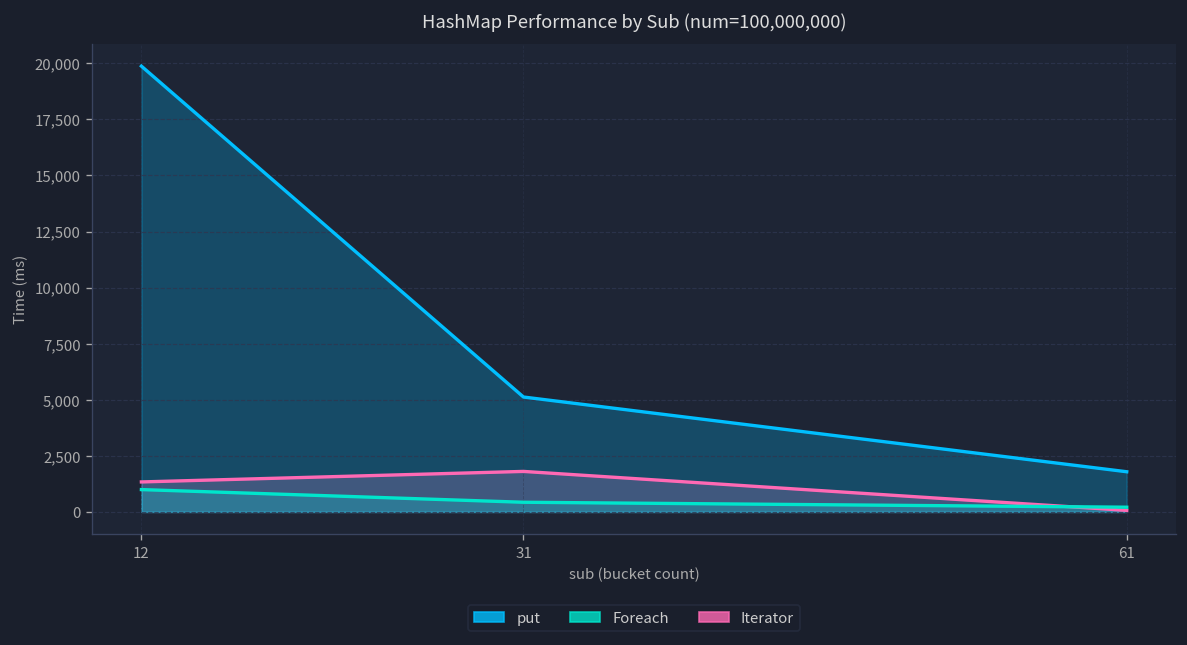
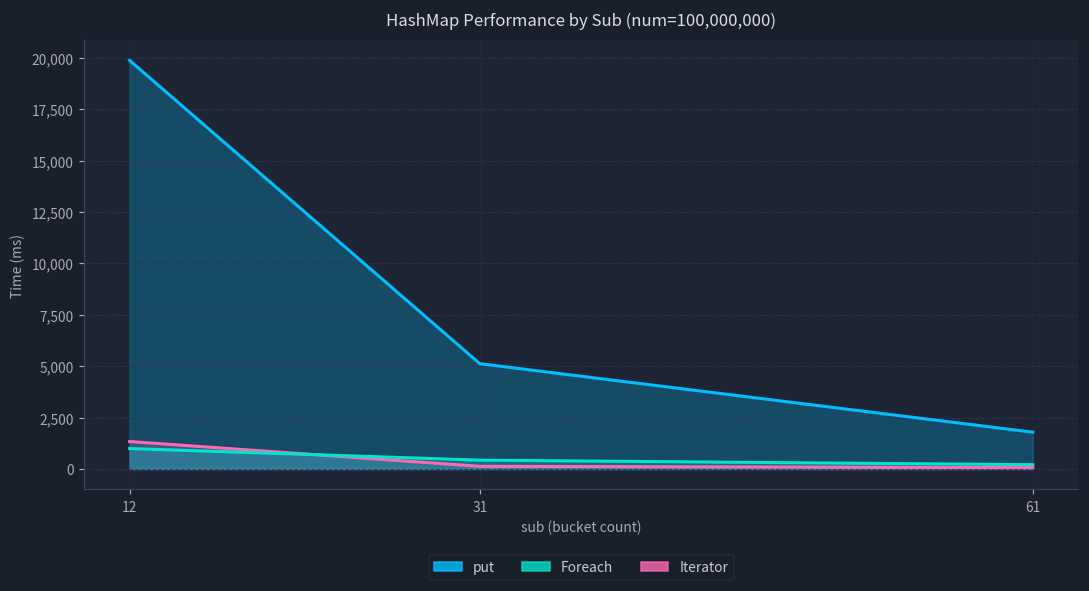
  {
    "Iterator": {
      "12": "1,300",
-     "31": "1,800",
+     "31": "100",
      "61": "100"
    }
  }
